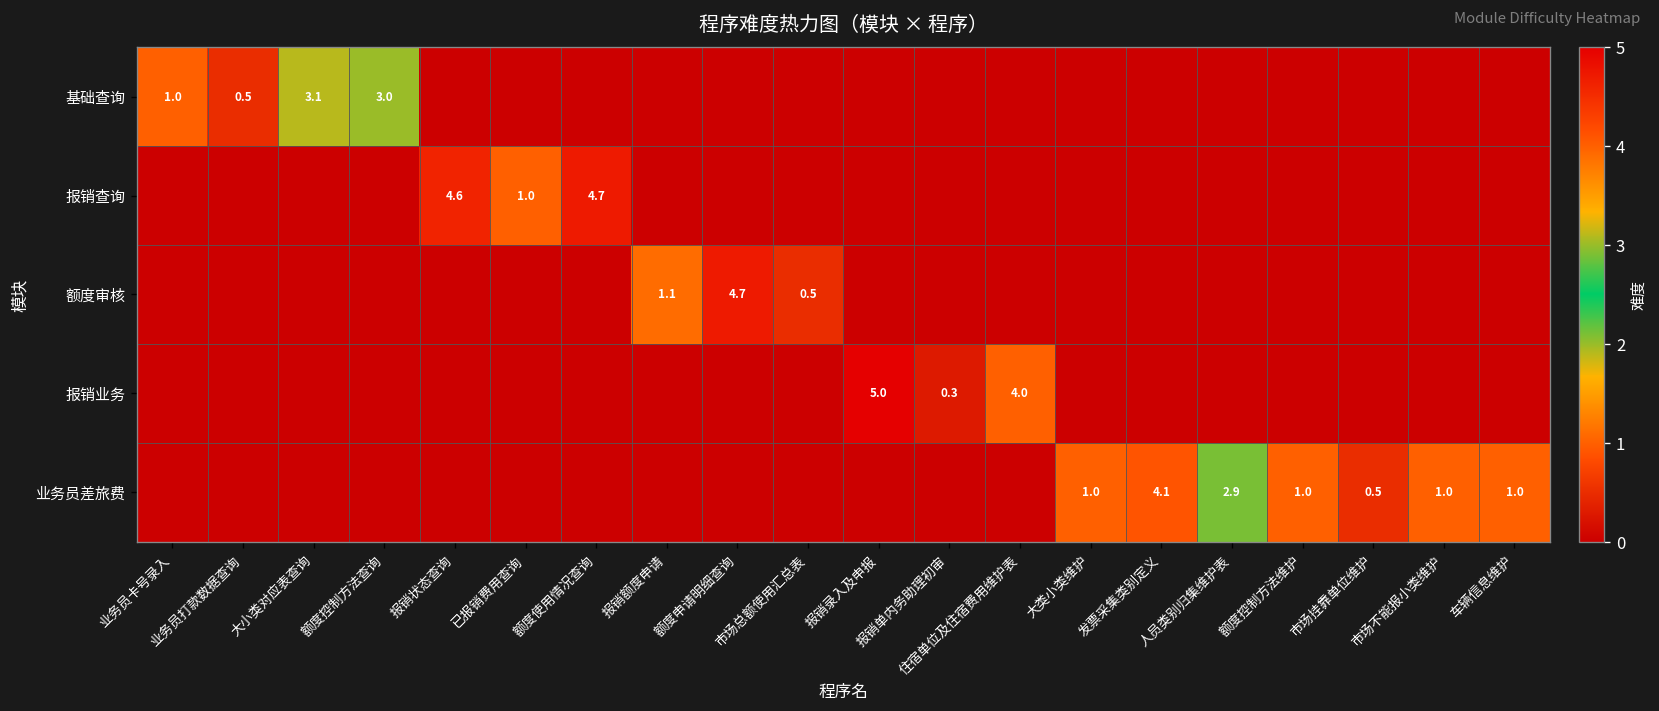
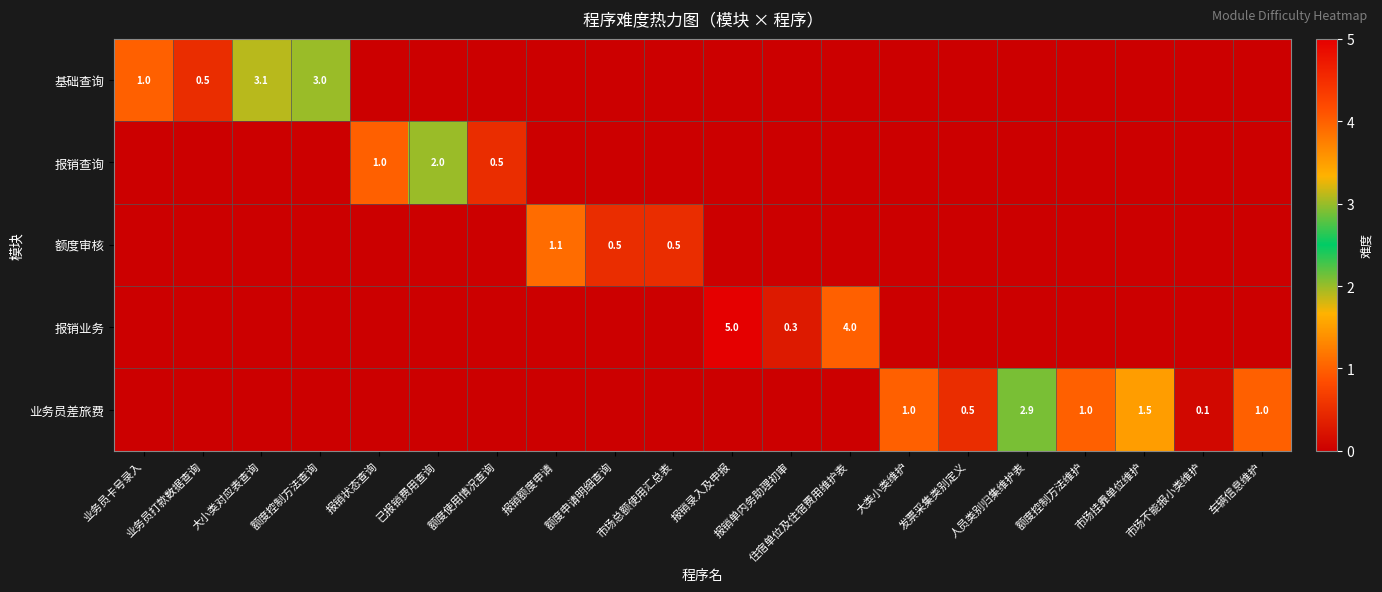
  {
    "基础查询": {
      "业务员卡号录入": 1.0,
      "业务员打款数据查询": 0.5,
      "大小类对应表查询": 3.1,
      "额度控制方法查询": 3.0
    },
    "报销查询": {
-     "报销状态查询": 4.6,
-     "已报销费用查询": 1.0,
-     "额度使用情况查询": 4.7
+     "报销状态查询": 1.0,
+     "已报销费用查询": 2.0,
+     "额度使用情况查询": 0.5
    },
    "额度审核": {
      "报销额度申请": 1.1,
-     "额度申请明细查询": 4.7,
+     "额度申请明细查询": 0.5,
      "市场总额使用汇总表": 0.5
    },
    "报销业务": {
      "报销录入及申报": 5.0,
      "报销单内务助理初审": 0.3,
      "住宿单位及住宿费用维护表": 4.0
    },
    "业务员差旅费": {
      "大类小类维护": 1.0,
-     "发票采集类别定义": 4.1,
+     "发票采集类别定义": 0.5,
      "人员类别归集维护表": 2.9,
      "额度控制方法维护": 1.0,
-     "市场挂靠单位维护": 0.5,
-     "市场不能报小类维护": 1.0,
+     "市场挂靠单位维护": 1.5,
+     "市场不能报小类维护": 0.1,
      "车辆信息维护": 1.0
    }
  }
